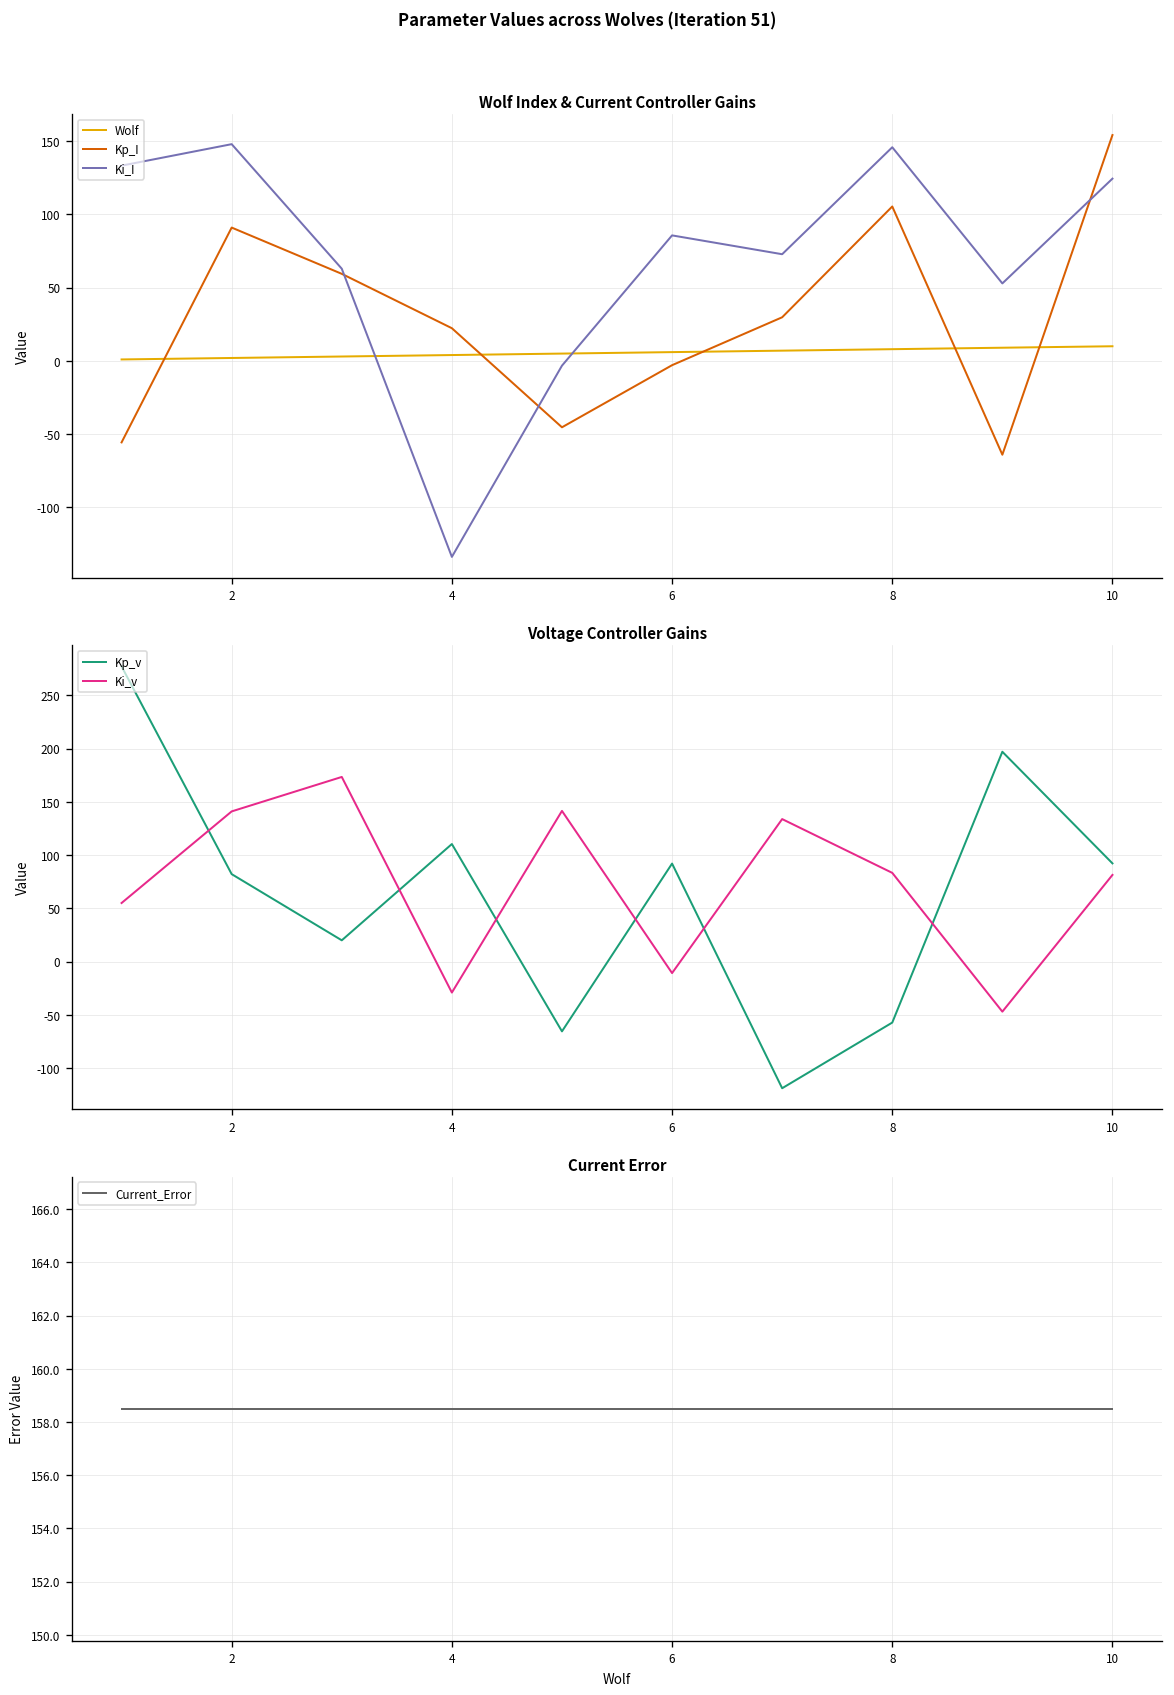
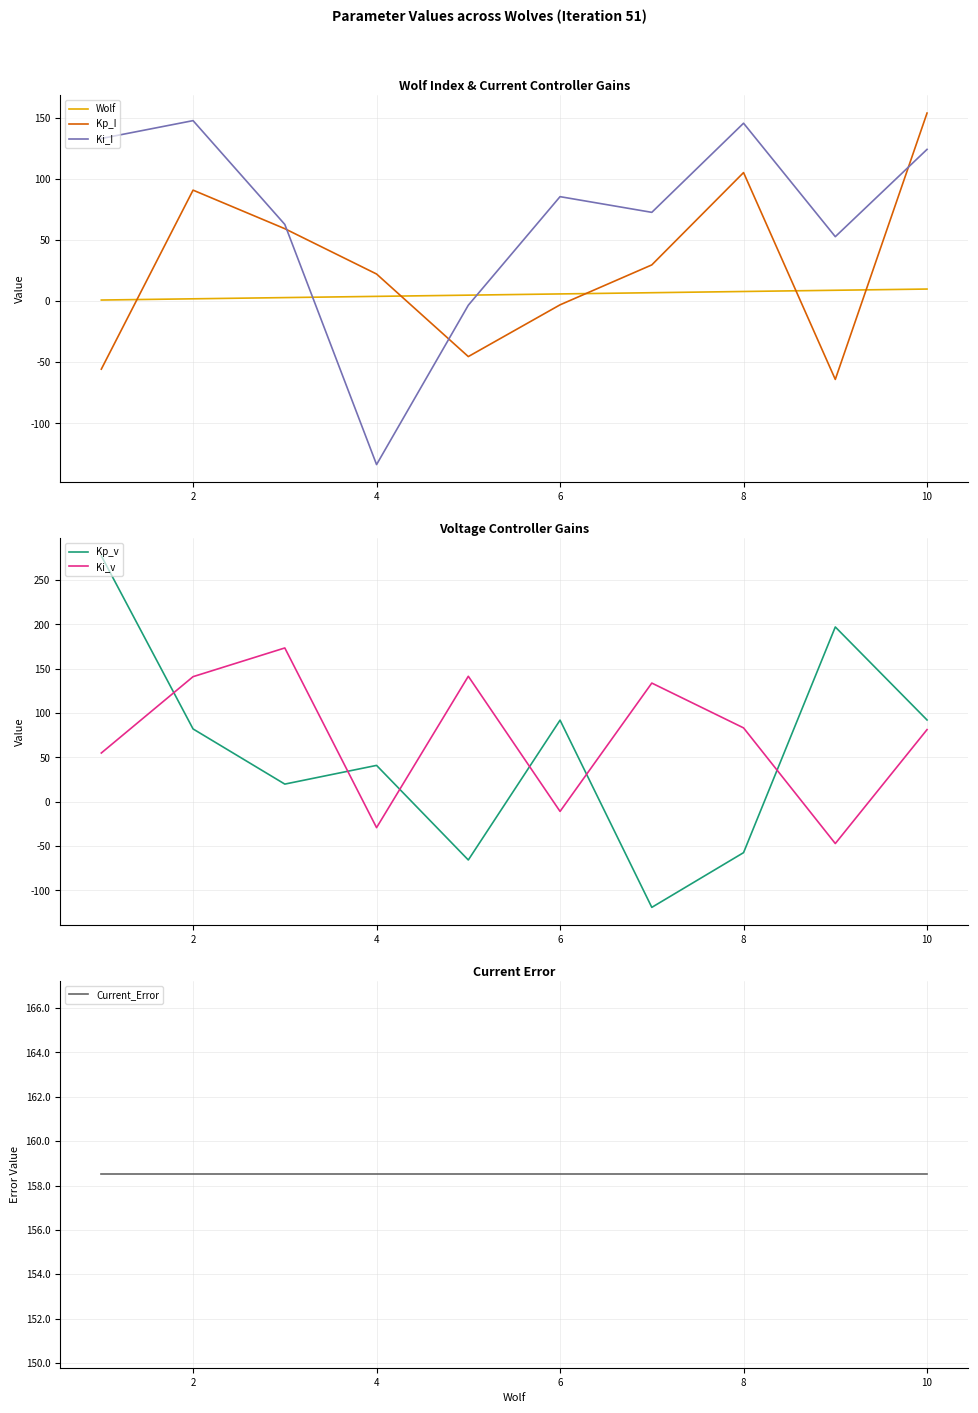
  {
    "Wolf Index & Current Controller Gains": {
      "Wolf": {
        "2": 2,
        "4": 4,
        "6": 6,
        "8": 8,
        "10": 10
      },
      "Kp_I": {
        "2": 91,
        "4": 22,
        "6": -3,
        "8": 105,
        "10": 154
      },
      "Ki_I": {
        "2": 148,
        "4": -134,
        "6": 86,
        "8": 146,
        "10": 124
      }
    },
    "Voltage Controller Gains": {
      "Kp_v": {
        "2": 80,
-       "4": 110,
+       "4": 40,
        "6": 90,
        "8": -60,
        "10": 90
      },
      "Ki_v": {
        "2": 140,
        "4": -30,
        "6": -10,
        "8": 80,
        "10": 80
      }
    },
    "Current Error": {
      "2": 158.5,
      "4": 158.5,
      "6": 158.5,
      "8": 158.5,
      "10": 158.5
    }
  }
